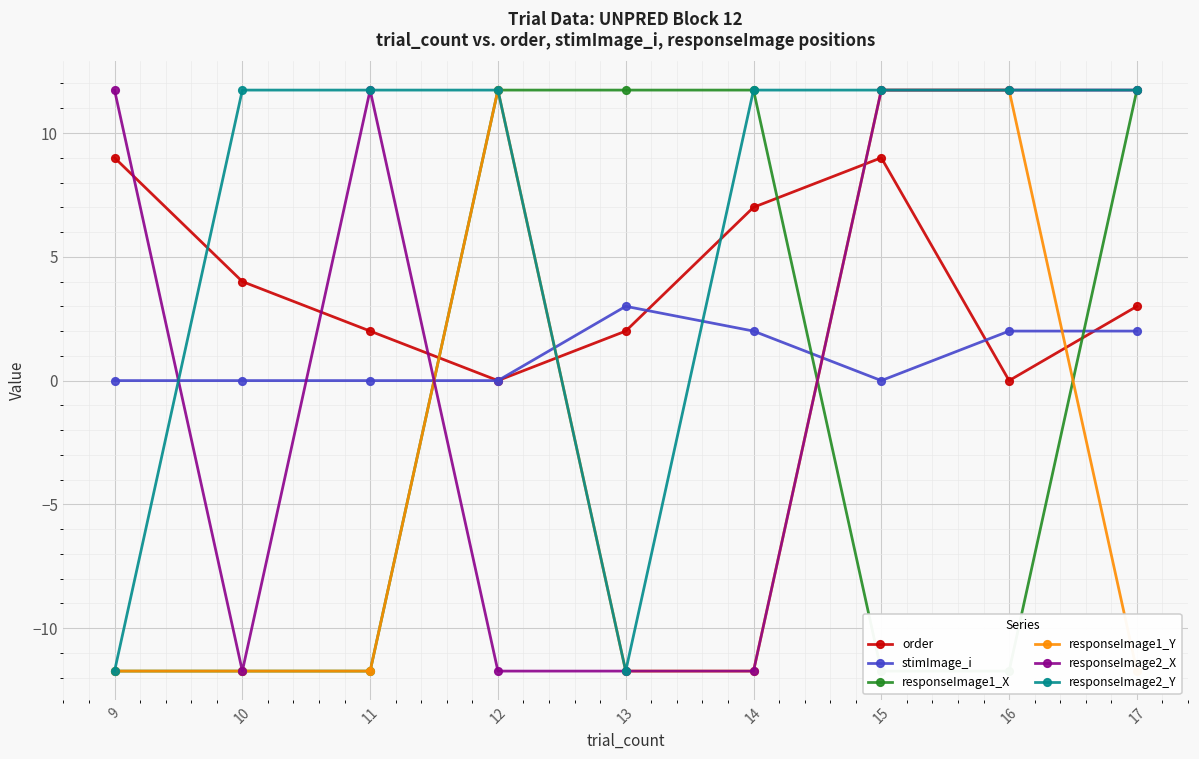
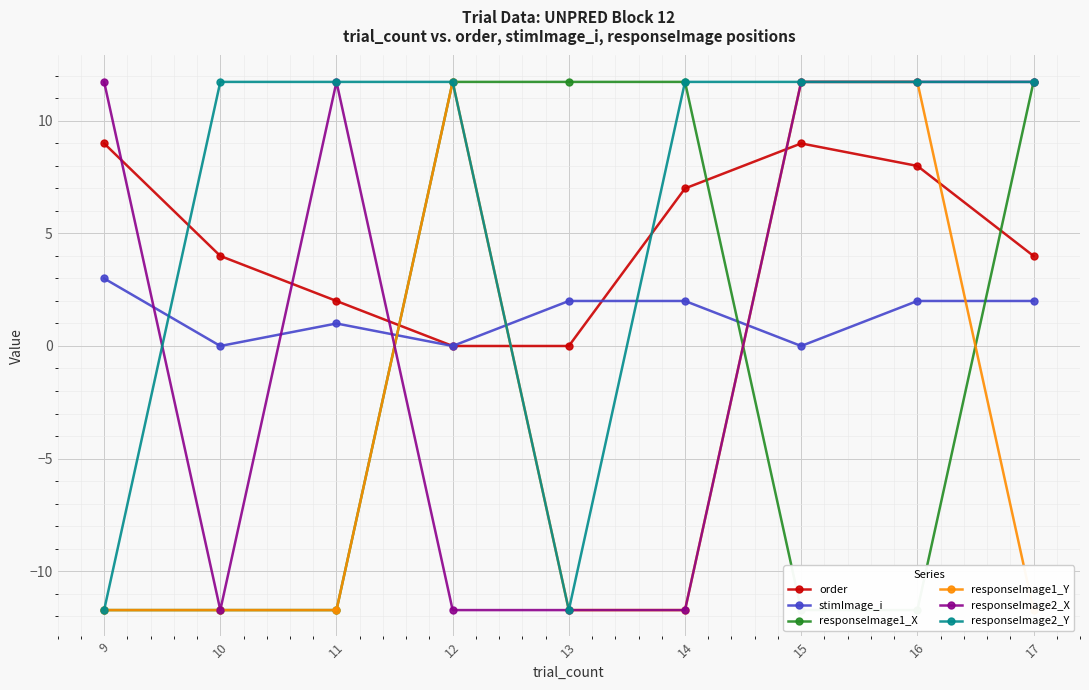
  {
    "order": {
      "9": 9,
      "10": 4,
      "11": 2,
-     "13": 2,
+     "13": 0,
      "14": 7,
      "15": 9,
-     "16": 0,
-     "17": 3
+     "16": 8,
+     "17": 4
    },
    "stimImage_i": {
-     "9": 0,
+     "9": 3,
      "10": 0,
-     "11": 0,
-     "13": 3,
+     "11": 1,
+     "13": 2,
      "14": 2,
      "15": 0,
      "16": 2,
      "17": 2
    },
    "responseImage1_X": {
      "13": 11.7
    },
    "responseImage2_X": {
      "9": 11.7,
      "12": -11.7
    },
    "responseImage2_Y": {
      "10": 11.7
    }
  }
